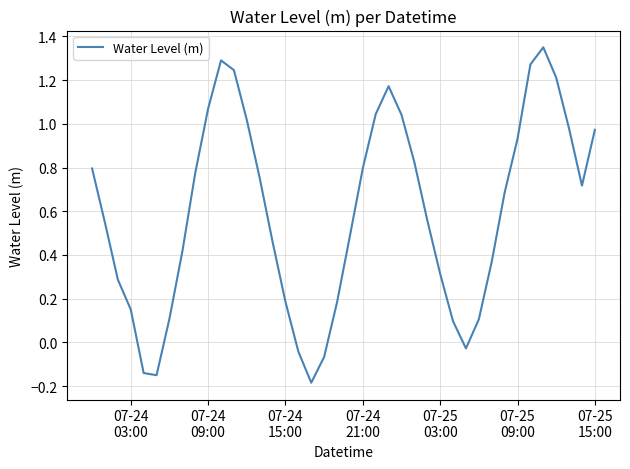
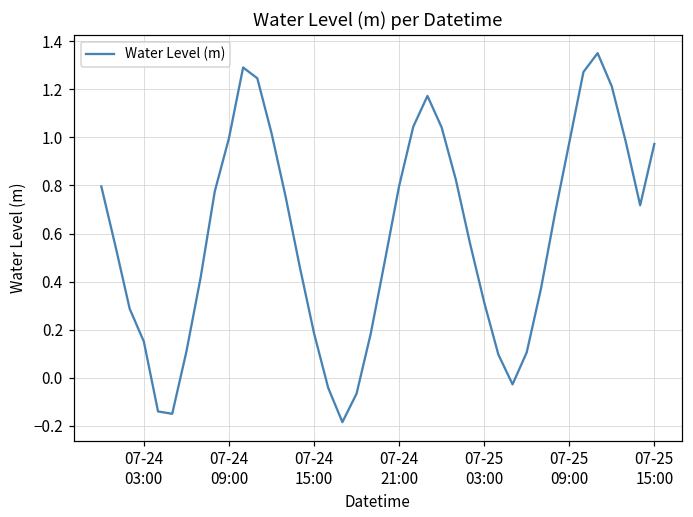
  {
    "07-24 03:00": 0.15,
-   "07-24 09:00": 1.07,
+   "07-24 09:00": 1.00,
    "07-24 15:00": 0.19,
    "07-24 21:00": 0.80,
    "07-25 03:00": 0.31,
-   "07-25 09:00": 0.93,
+   "07-25 09:00": 0.98,
    "07-25 15:00": 0.97
  }
